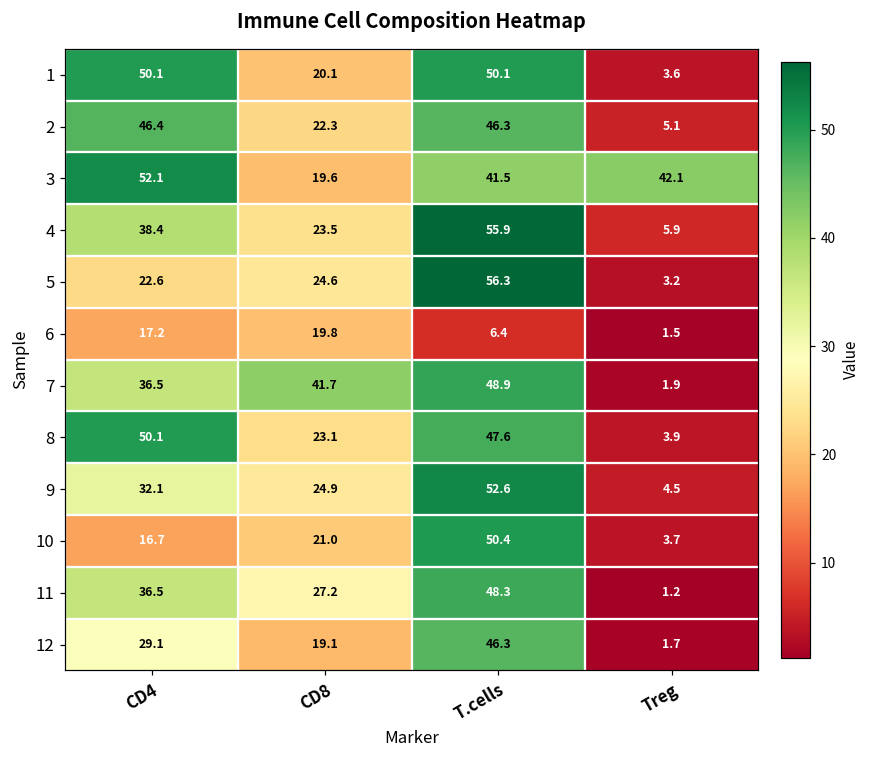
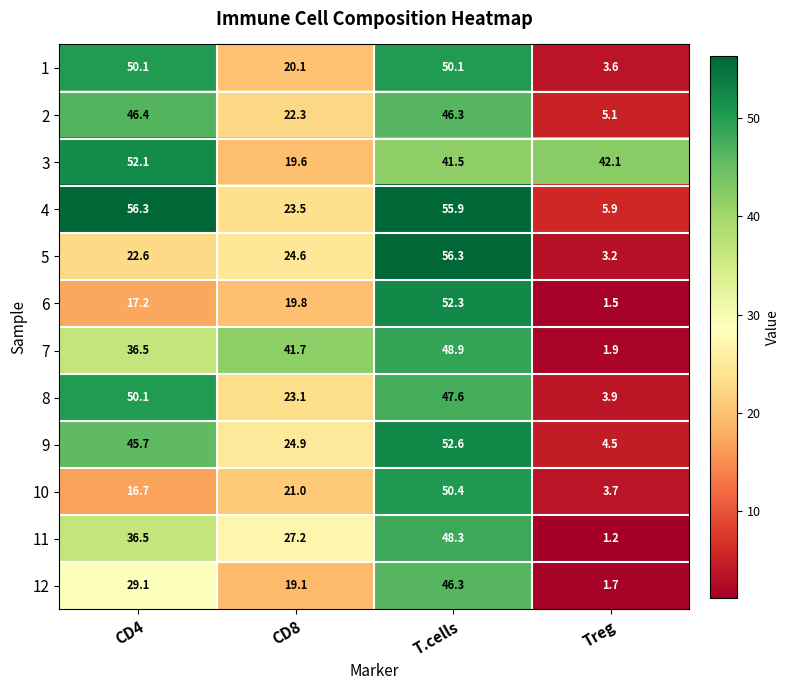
  {
    "1": {
      "CD4": 50.1,
      "CD8": 20.1,
      "T.cells": 50.1,
      "Treg": 3.6
    },
    "2": {
      "CD4": 46.4,
      "CD8": 22.3,
      "T.cells": 46.3,
      "Treg": 5.1
    },
    "3": {
      "CD4": 52.1,
      "CD8": 19.6,
      "T.cells": 41.5,
      "Treg": 42.1
    },
    "4": {
-     "CD4": 38.4,
+     "CD4": 56.3,
      "CD8": 23.5,
      "T.cells": 55.9,
      "Treg": 5.9
    },
    "5": {
      "CD4": 22.6,
      "CD8": 24.6,
      "T.cells": 56.3,
      "Treg": 3.2
    },
    "6": {
      "CD4": 17.2,
      "CD8": 19.8,
-     "T.cells": 6.4,
+     "T.cells": 52.3,
      "Treg": 1.5
    },
    "7": {
      "CD4": 36.5,
      "CD8": 41.7,
      "T.cells": 48.9,
      "Treg": 1.9
    },
    "8": {
      "CD4": 50.1,
      "CD8": 23.1,
      "T.cells": 47.6,
      "Treg": 3.9
    },
    "9": {
-     "CD4": 32.1,
+     "CD4": 45.7,
      "CD8": 24.9,
      "T.cells": 52.6,
      "Treg": 4.5
    },
    "10": {
      "CD4": 16.7,
      "CD8": 21.0,
      "T.cells": 50.4,
      "Treg": 3.7
    },
    "11": {
      "CD4": 36.5,
      "CD8": 27.2,
      "T.cells": 48.3,
      "Treg": 1.2
    },
    "12": {
      "CD4": 29.1,
      "CD8": 19.1,
      "T.cells": 46.3,
      "Treg": 1.7
    }
  }
